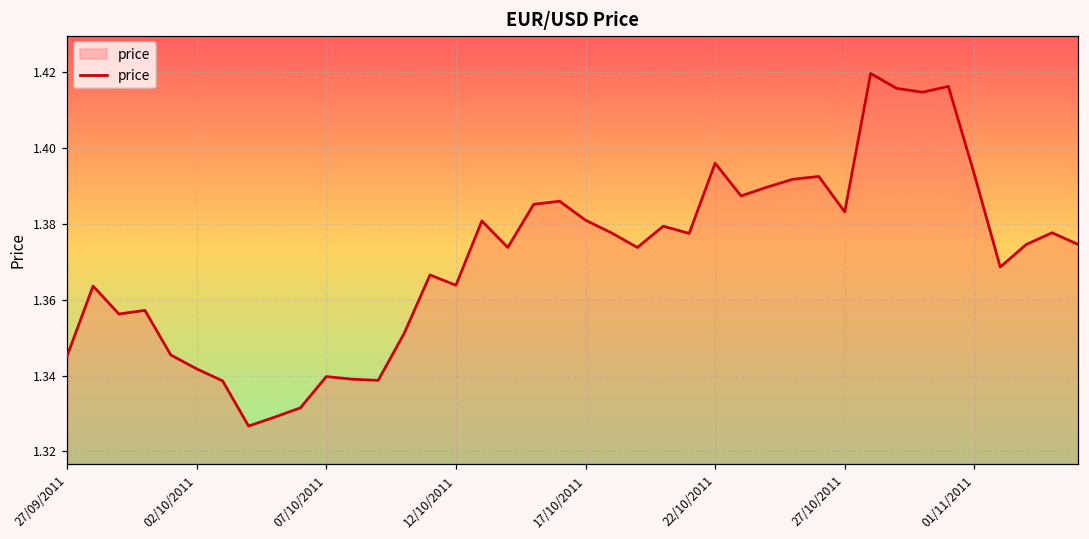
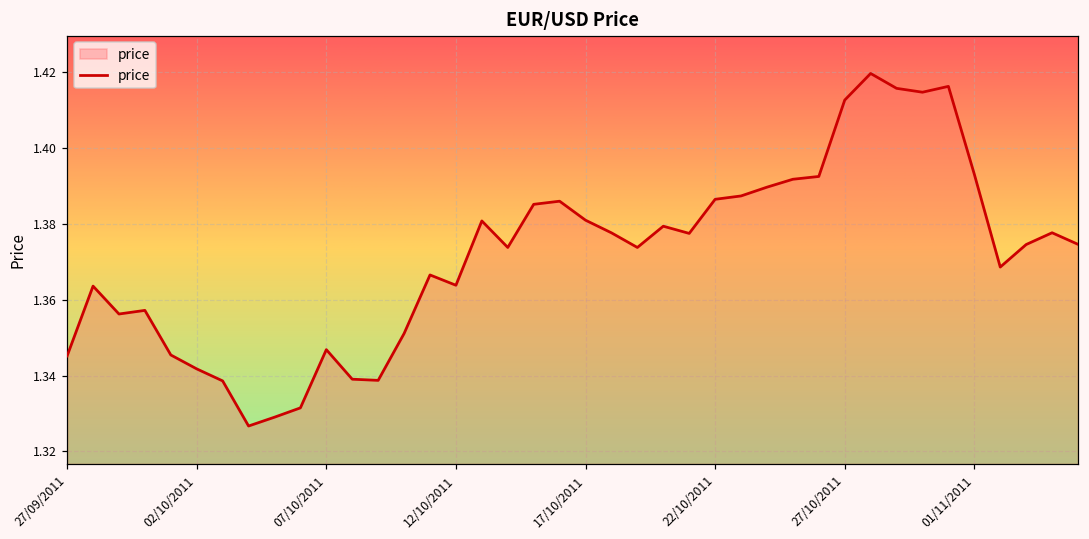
  {
    "27/09/2011": 1.345,
    "02/10/2011": 1.342,
-   "07/10/2011": 1.340,
+   "07/10/2011": 1.347,
    "12/10/2011": 1.364,
    "17/10/2011": 1.381,
-   "22/10/2011": 1.396,
-   "27/10/2011": 1.383,
+   "22/10/2011": 1.387,
+   "27/10/2011": 1.413,
    "01/11/2011": 1.393
  }
